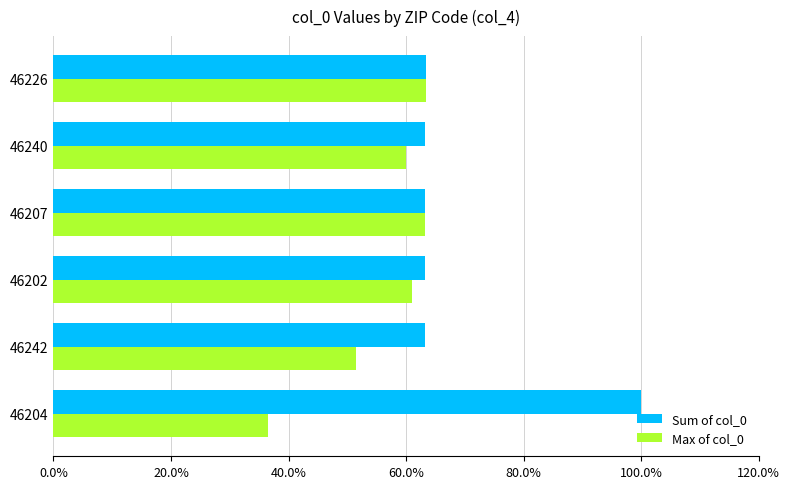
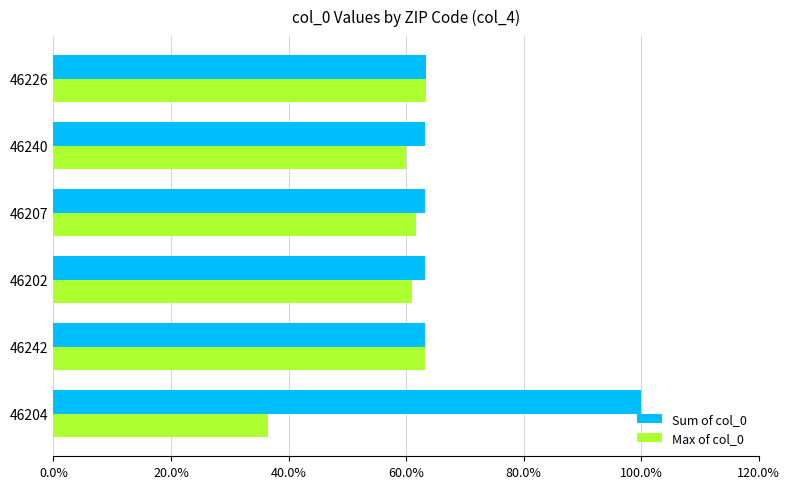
  {
    "Sum of col_0": {
      "46226": "63%",
      "46240": "63%",
      "46207": "63%",
      "46202": "63%",
      "46242": "63%",
      "46204": "100%"
    },
    "Max of col_0": {
      "46226": "63%",
      "46240": "60%",
-     "46207": "63%",
+     "46207": "62%",
      "46202": "61%",
-     "46242": "51%",
+     "46242": "63%",
      "46204": "37%"
    }
  }
